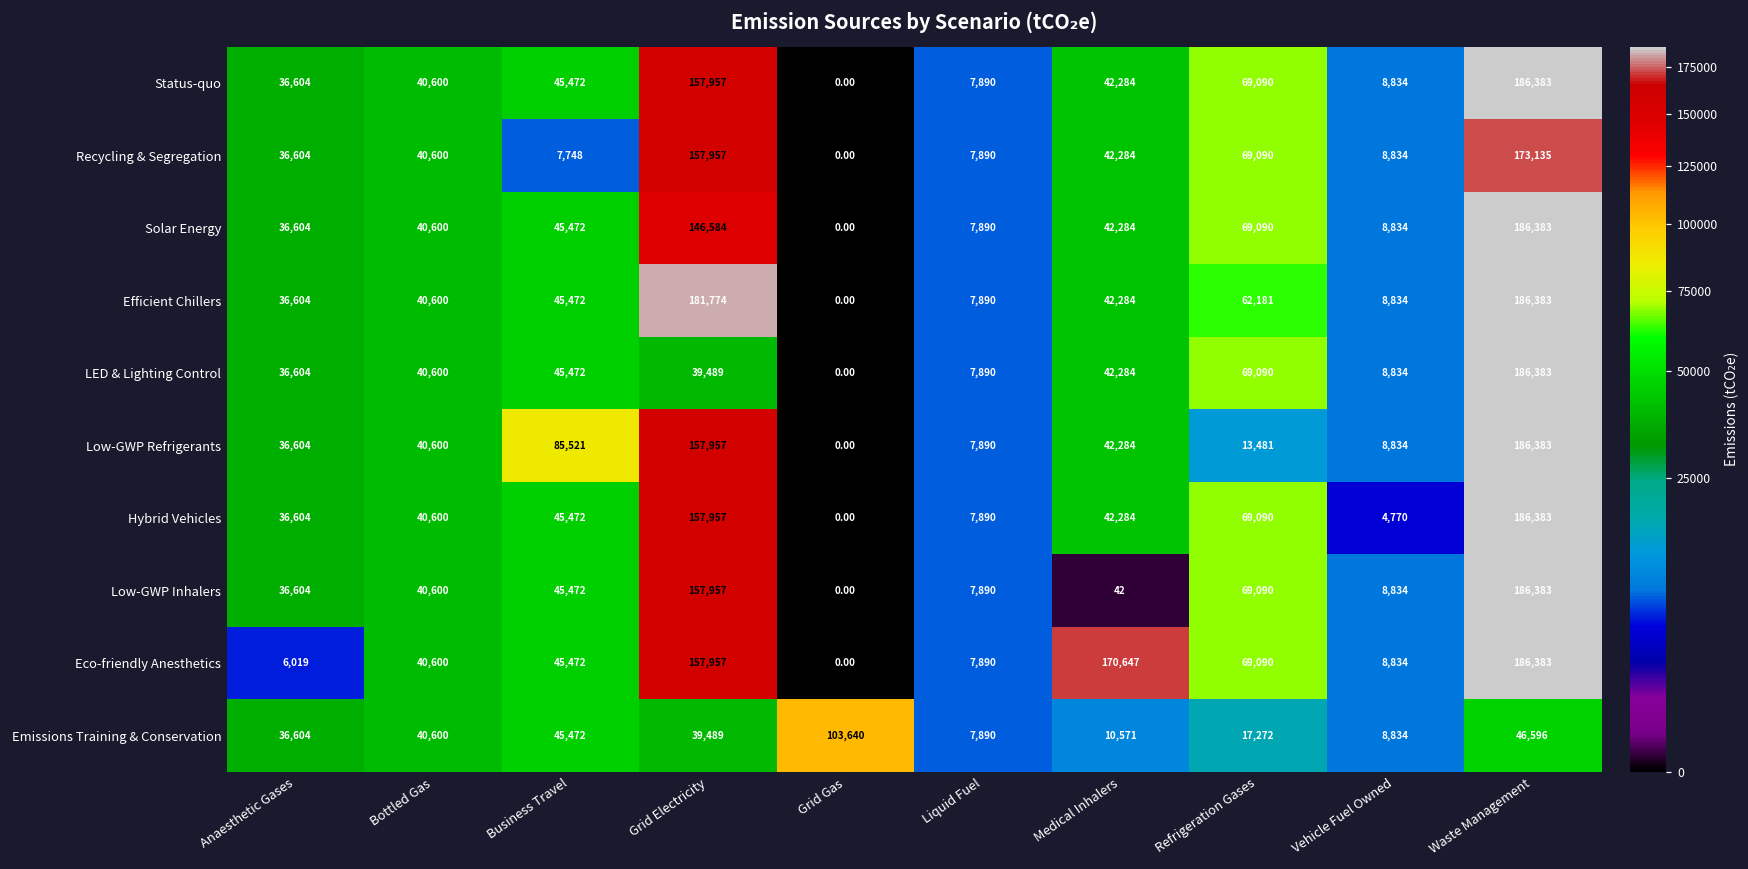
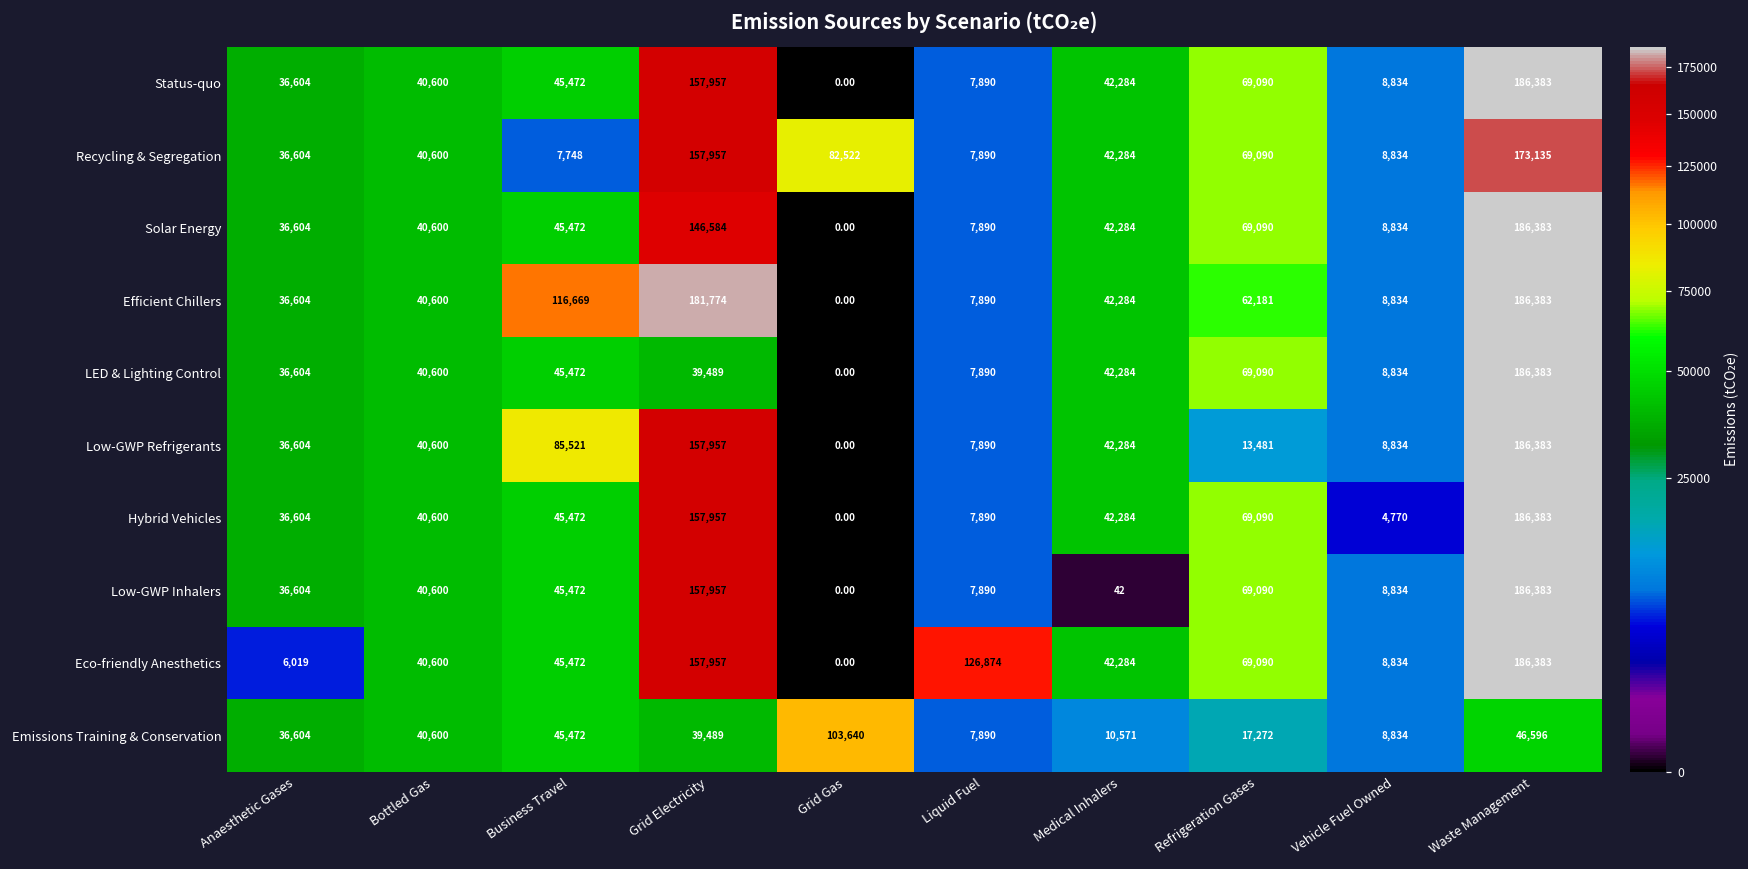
  {
    "Status-quo": {
      "Anaesthetic Gases": "36,604",
      "Bottled Gas": "40,600",
      "Business Travel": "45,472",
      "Grid Electricity": "157,957",
      "Grid Gas": "0.00",
      "Liquid Fuel": "7,890",
      "Medical Inhalers": "42,284",
      "Refrigeration Gases": "69,090",
      "Vehicle Fuel Owned": "8,834",
      "Waste Management": "186,383"
    },
    "Recycling & Segregation": {
      "Anaesthetic Gases": "36,604",
      "Bottled Gas": "40,600",
      "Business Travel": "7,748",
      "Grid Electricity": "157,957",
-     "Grid Gas": "0.00",
+     "Grid Gas": "82,522",
      "Liquid Fuel": "7,890",
      "Medical Inhalers": "42,284",
      "Refrigeration Gases": "69,090",
      "Vehicle Fuel Owned": "8,834",
      "Waste Management": "173,135"
    },
    "Solar Energy": {
      "Anaesthetic Gases": "36,604",
      "Bottled Gas": "40,600",
      "Business Travel": "45,472",
      "Grid Electricity": "146,584",
      "Grid Gas": "0.00",
      "Liquid Fuel": "7,890",
      "Medical Inhalers": "42,284",
      "Refrigeration Gases": "69,090",
      "Vehicle Fuel Owned": "8,834",
      "Waste Management": "186,383"
    },
    "Efficient Chillers": {
      "Anaesthetic Gases": "36,604",
      "Bottled Gas": "40,600",
-     "Business Travel": "45,472",
+     "Business Travel": "116,669",
      "Grid Electricity": "181,774",
      "Grid Gas": "0.00",
      "Liquid Fuel": "7,890",
      "Medical Inhalers": "42,284",
      "Refrigeration Gases": "62,181",
      "Vehicle Fuel Owned": "8,834",
      "Waste Management": "186,383"
    },
    "LED & Lighting Control": {
      "Anaesthetic Gases": "36,604",
      "Bottled Gas": "40,600",
      "Business Travel": "45,472",
      "Grid Electricity": "39,489",
      "Grid Gas": "0.00",
      "Liquid Fuel": "7,890",
      "Medical Inhalers": "42,284",
      "Refrigeration Gases": "69,090",
      "Vehicle Fuel Owned": "8,834",
      "Waste Management": "186,383"
    },
    "Low-GWP Refrigerants": {
      "Anaesthetic Gases": "36,604",
      "Bottled Gas": "40,600",
      "Business Travel": "85,521",
      "Grid Electricity": "157,957",
      "Grid Gas": "0.00",
      "Liquid Fuel": "7,890",
      "Medical Inhalers": "42,284",
      "Refrigeration Gases": "13,481",
      "Vehicle Fuel Owned": "8,834",
      "Waste Management": "186,383"
    },
    "Hybrid Vehicles": {
      "Anaesthetic Gases": "36,604",
      "Bottled Gas": "40,600",
      "Business Travel": "45,472",
      "Grid Electricity": "157,957",
      "Grid Gas": "0.00",
      "Liquid Fuel": "7,890",
      "Medical Inhalers": "42,284",
      "Refrigeration Gases": "69,090",
      "Vehicle Fuel Owned": "4,770",
      "Waste Management": "186,383"
    },
    "Low-GWP Inhalers": {
      "Anaesthetic Gases": "36,604",
      "Bottled Gas": "40,600",
      "Business Travel": "45,472",
      "Grid Electricity": "157,957",
      "Grid Gas": "0.00",
      "Liquid Fuel": "7,890",
      "Medical Inhalers": "42",
      "Refrigeration Gases": "69,090",
      "Vehicle Fuel Owned": "8,834",
      "Waste Management": "186,383"
    },
    "Eco-friendly Anesthetics": {
      "Anaesthetic Gases": "6,019",
      "Bottled Gas": "40,600",
      "Business Travel": "45,472",
      "Grid Electricity": "157,957",
      "Grid Gas": "0.00",
-     "Liquid Fuel": "7,890",
-     "Medical Inhalers": "170,647",
+     "Liquid Fuel": "126,874",
+     "Medical Inhalers": "42,284",
      "Refrigeration Gases": "69,090",
      "Vehicle Fuel Owned": "8,834",
      "Waste Management": "186,383"
    },
    "Emissions Training & Conservation": {
      "Anaesthetic Gases": "36,604",
      "Bottled Gas": "40,600",
      "Business Travel": "45,472",
      "Grid Electricity": "39,489",
      "Grid Gas": "103,640",
      "Liquid Fuel": "7,890",
      "Medical Inhalers": "10,571",
      "Refrigeration Gases": "17,272",
      "Vehicle Fuel Owned": "8,834",
      "Waste Management": "46,596"
    }
  }
